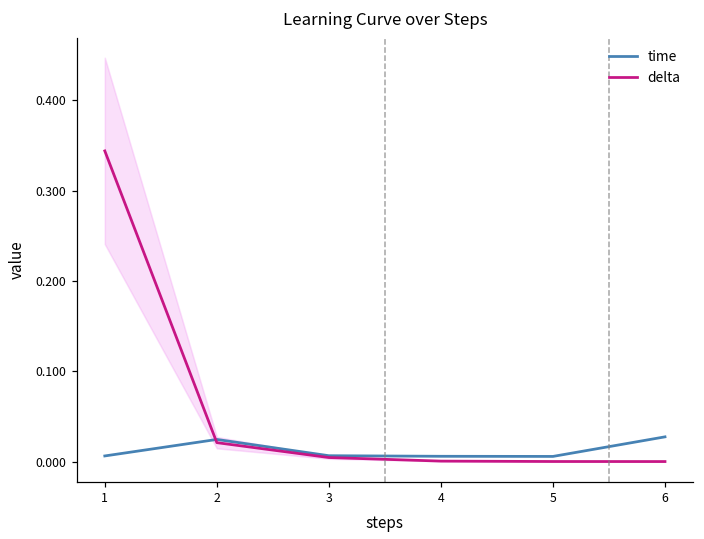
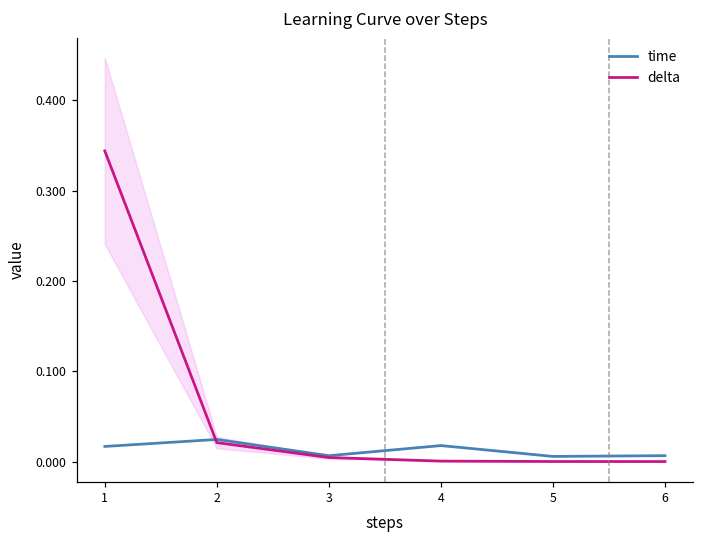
  {
    "time": {
-     "1": 0.01,
-     "4": 0.01,
+     "1": 0.02,
+     "4": 0.02,
      "5": 0.01,
-     "6": 0.03
+     "6": 0.01
    },
    "delta": {
      "1": 0.34,
      "2": 0.02
    }
  }
